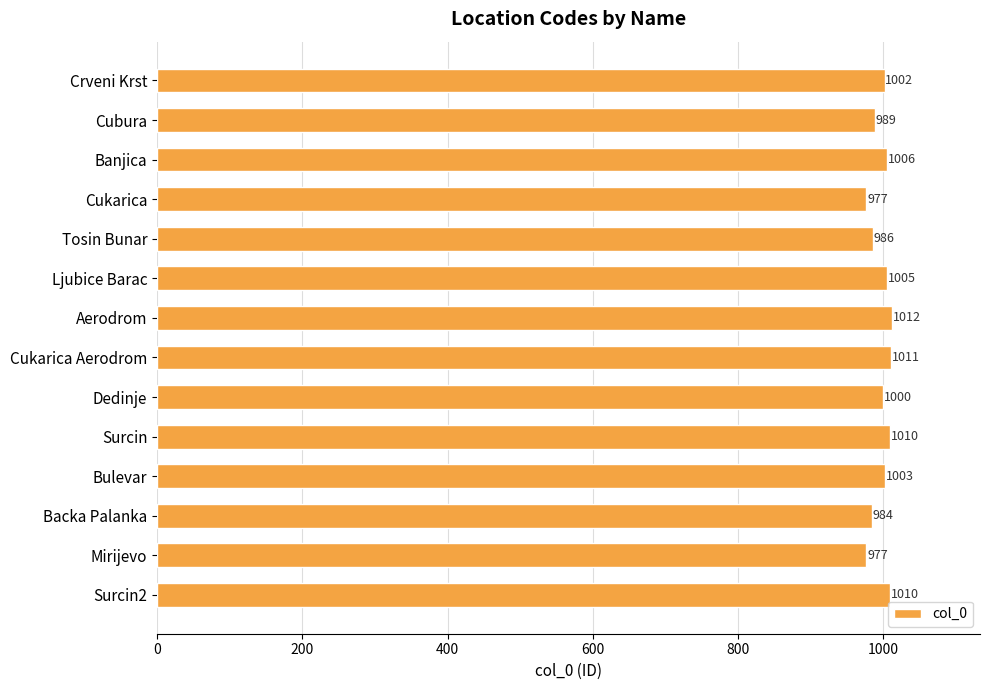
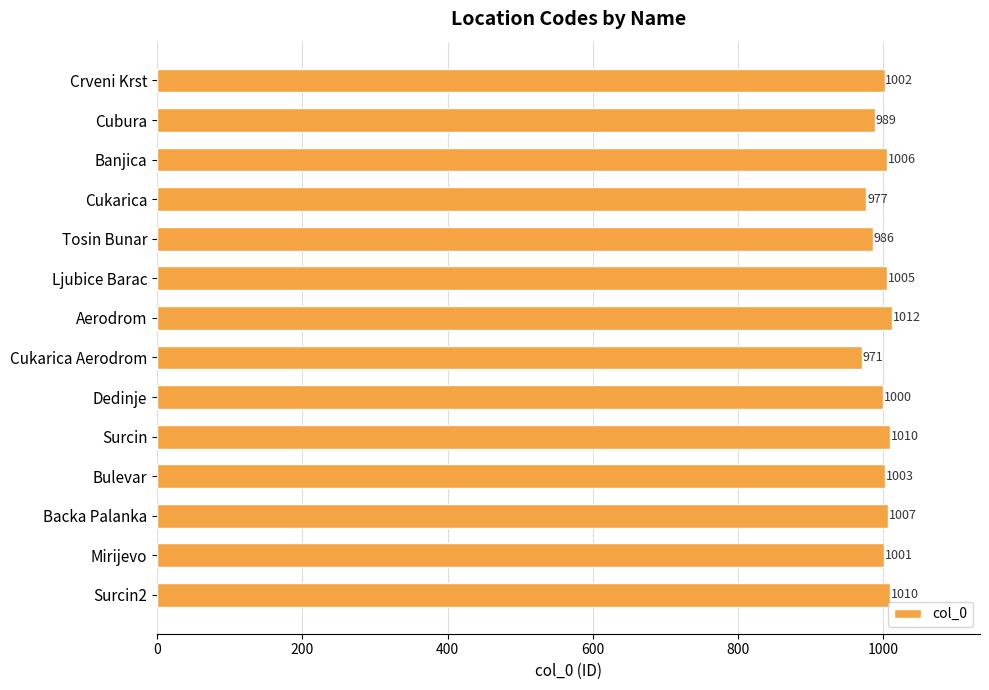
  {
    "Crveni Krst": 1002,
    "Cubura": 989,
    "Banjica": 1006,
    "Cukarica": 977,
    "Tosin Bunar": 986,
    "Ljubice Barac": 1005,
    "Aerodrom": 1012,
-   "Cukarica Aerodrom": 1011,
+   "Cukarica Aerodrom": 971,
    "Dedinje": 1000,
    "Surcin": 1010,
    "Bulevar": 1003,
-   "Backa Palanka": 984,
-   "Mirijevo": 977,
+   "Backa Palanka": 1007,
+   "Mirijevo": 1001,
    "Surcin2": 1010
  }
